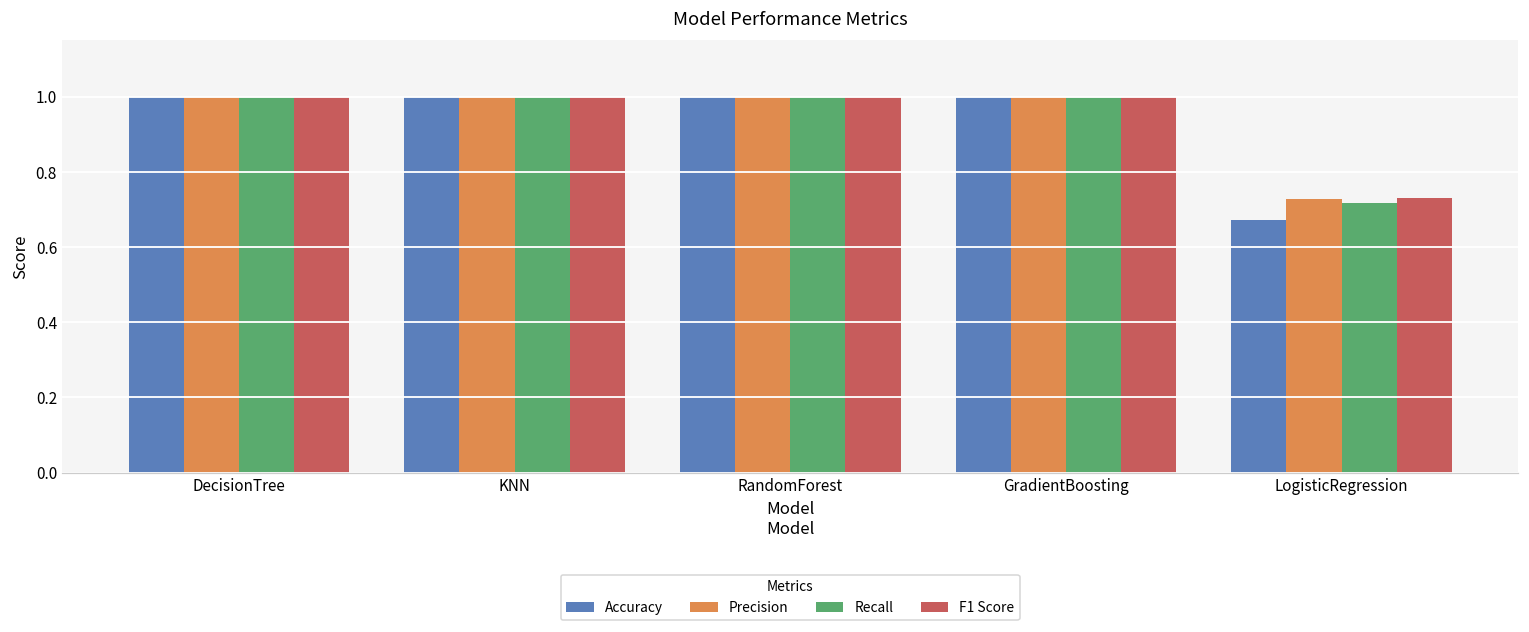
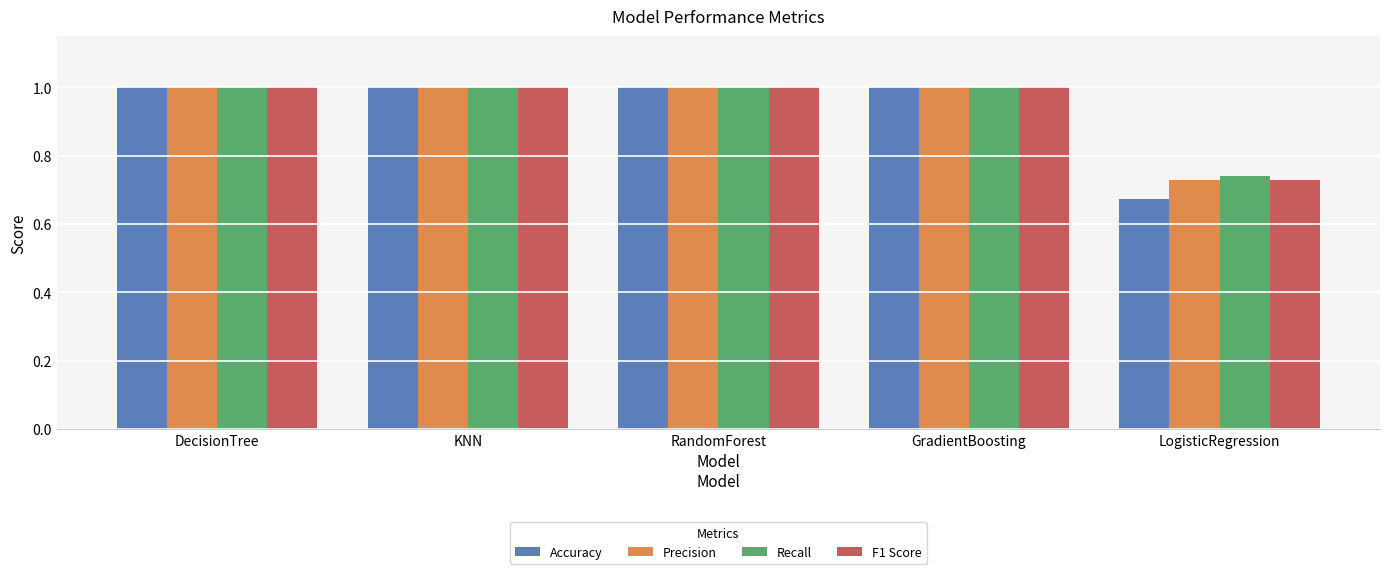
  {
    "Accuracy": {
      "DecisionTree": 1.00,
      "KNN": 1.00,
      "RandomForest": 1.00,
      "GradientBoosting": 1.00,
      "LogisticRegression": 0.67
    },
    "Recall": {
      "DecisionTree": 1.00,
      "KNN": 1.00,
      "RandomForest": 1.00,
      "GradientBoosting": 1.00,
-     "LogisticRegression": 0.72
+     "LogisticRegression": 0.74
    }
  }
